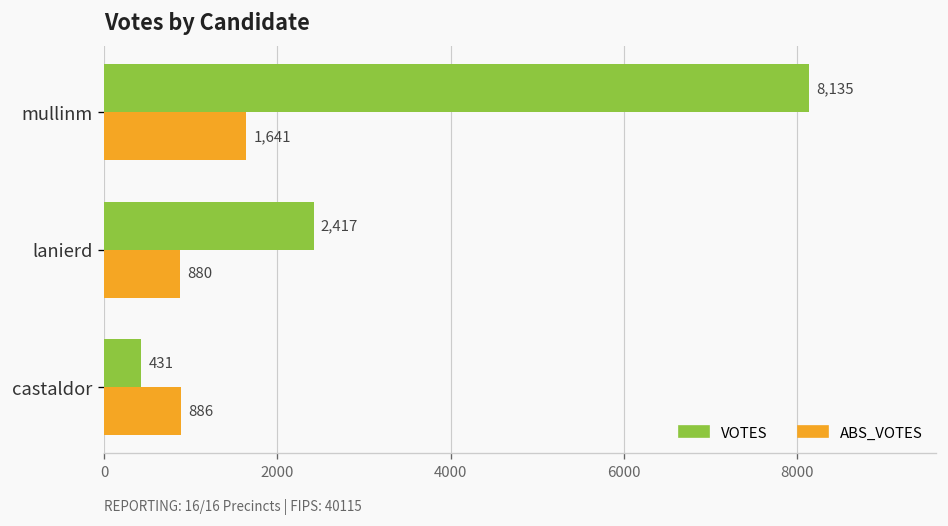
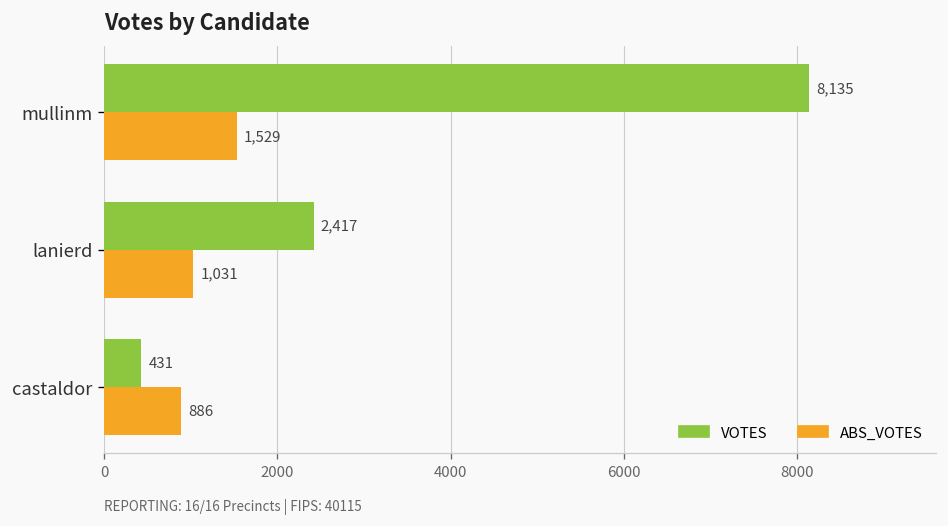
  {
    "VOTES": {
      "mullinm": "8,135",
      "lanierd": "2,417",
      "castaldor": "431"
    },
    "ABS_VOTES": {
-     "mullinm": "1,641",
-     "lanierd": "880",
+     "mullinm": "1,529",
+     "lanierd": "1,031",
      "castaldor": "886"
    }
  }
